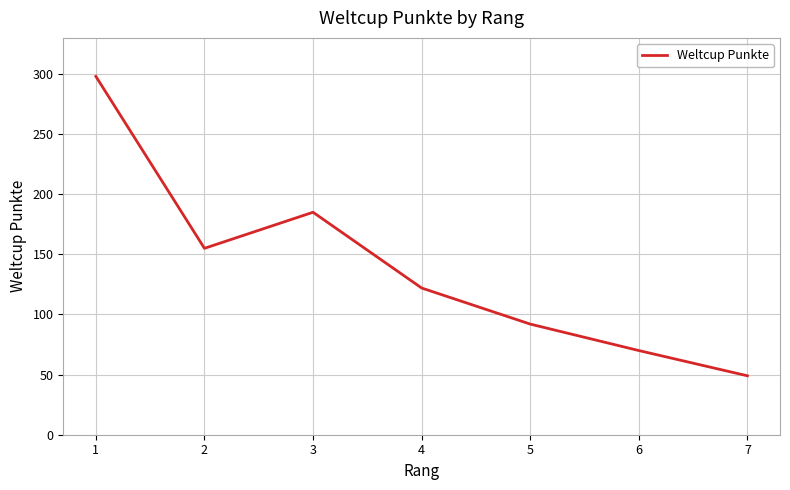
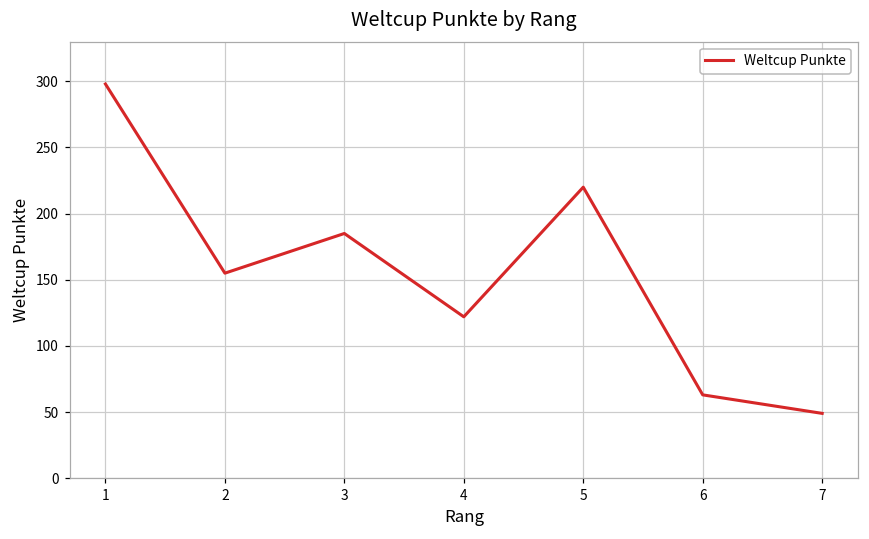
  {
    "1": 298,
    "2": 155,
    "3": 185,
    "4": 122,
-   "5": 92,
-   "6": 70,
+   "5": 220,
+   "6": 63,
    "7": 49
  }
